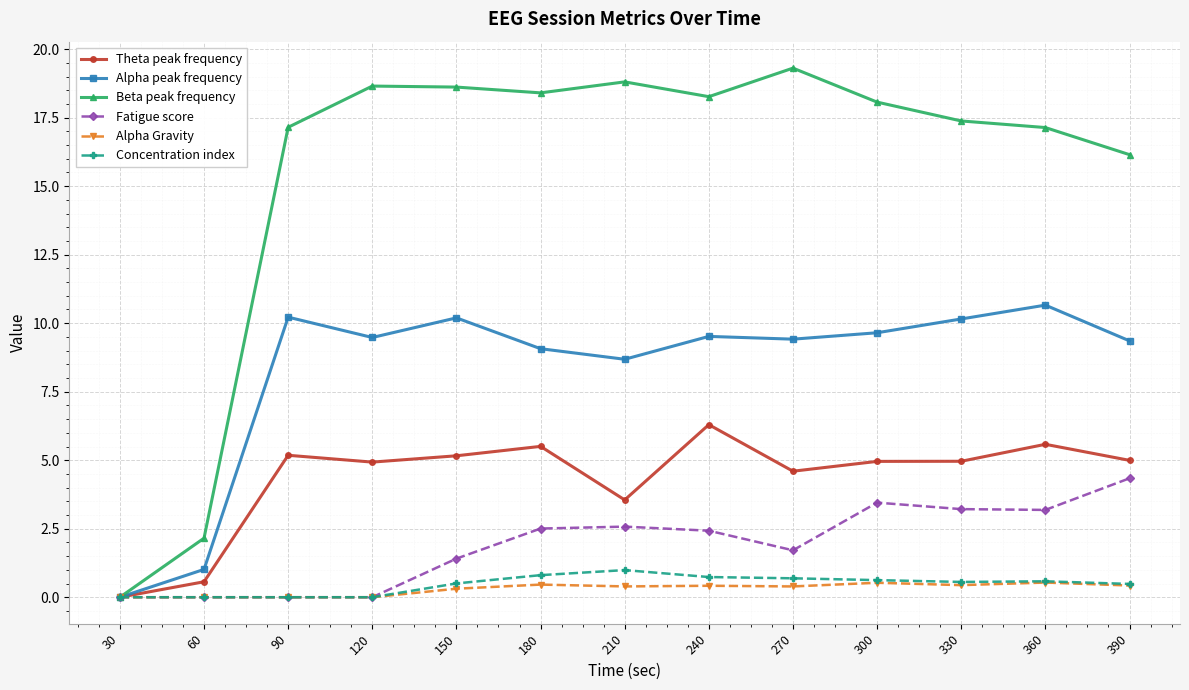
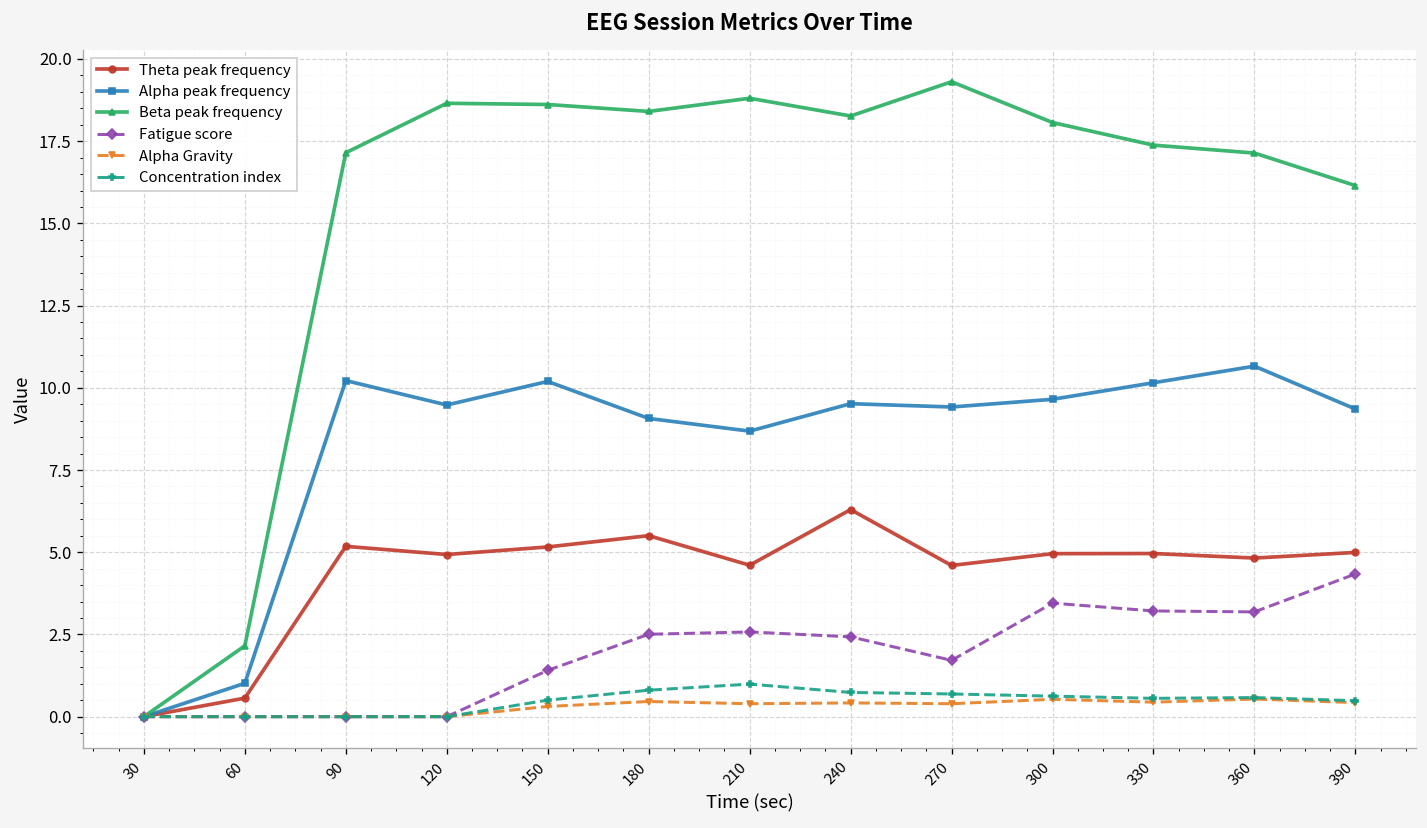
  {
    "Theta peak frequency": {
      "60": 0.6,
      "90": 5.2,
      "120": 4.9,
      "150": 5.2,
      "180": 5.5,
-     "210": 3.6,
+     "210": 4.6,
      "240": 6.3,
      "270": 4.6,
      "300": 5.0,
      "330": 5.0,
-     "360": 5.6,
+     "360": 4.8,
      "390": 5.0
    },
    "Alpha peak frequency": {
      "60": 1.0,
      "90": 10.2,
      "120": 9.5,
      "150": 10.2,
      "180": 9.1,
      "210": 8.7,
      "240": 9.5,
      "270": 9.4,
      "300": 9.7,
      "330": 10.2,
      "360": 10.7,
      "390": 9.4
    },
    "Fatigue score": {
      "150": 1.4,
      "180": 2.5,
      "210": 2.6,
      "240": 2.4,
      "270": 1.7,
      "300": 3.5,
      "330": 3.2,
      "360": 3.2,
      "390": 4.3
    },
    "Alpha Gravity": {
      "150": 0.3,
      "180": 0.5,
      "210": 0.4,
      "240": 0.4,
      "270": 0.4,
      "300": 0.5,
      "330": 0.4
    }
  }
